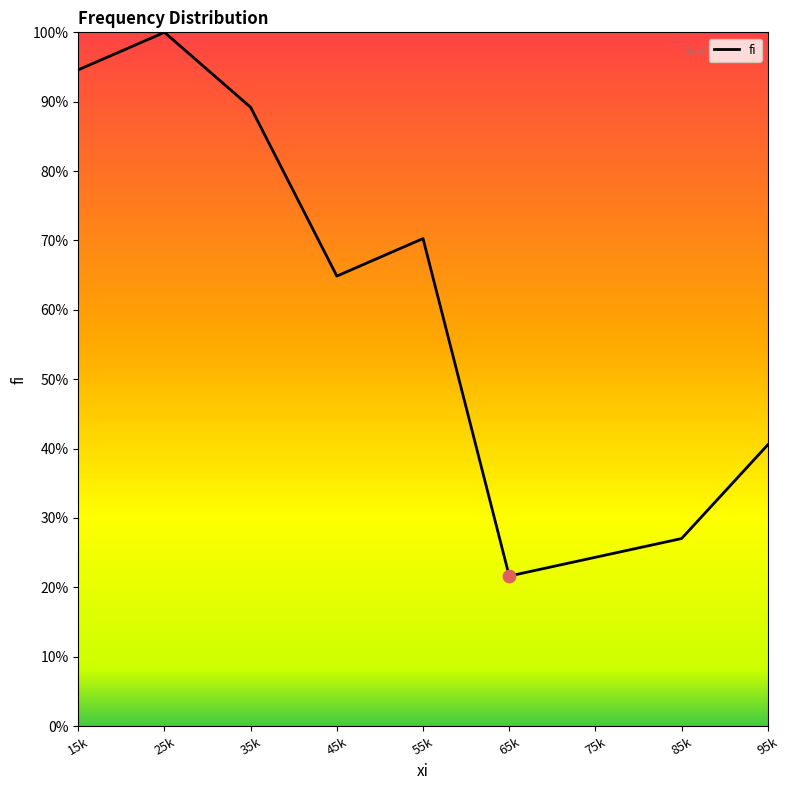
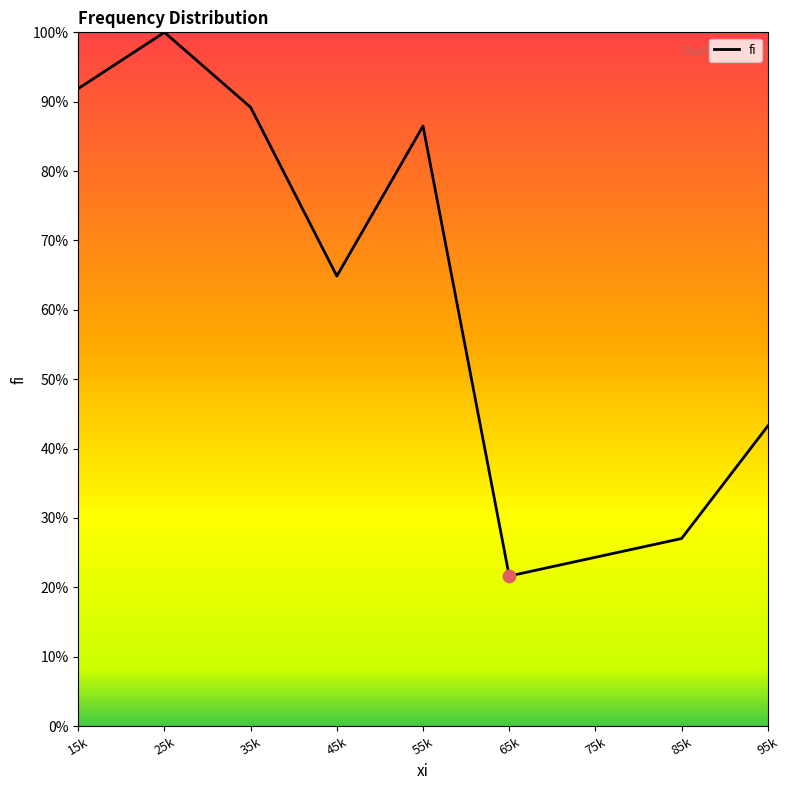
  {
    "fi": {
-     "15k": "95%",
+     "15k": "92%",
      "25k": "100%",
      "35k": "89%",
      "45k": "65%",
-     "55k": "70%",
+     "55k": "86%",
      "75k": "24%",
      "85k": "27%",
-     "95k": "41%"
+     "95k": "43%"
    }
  }
